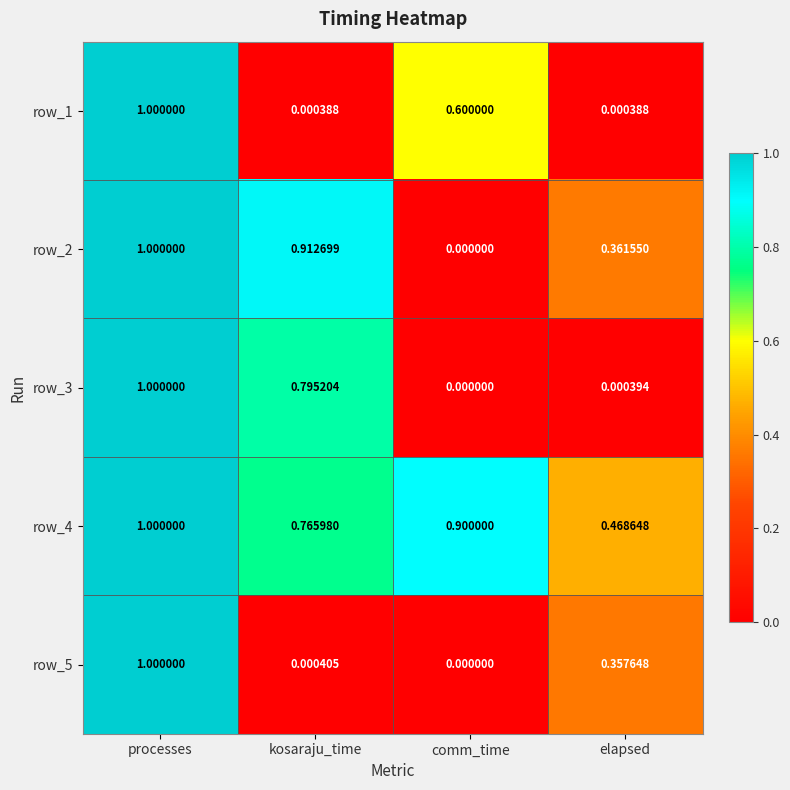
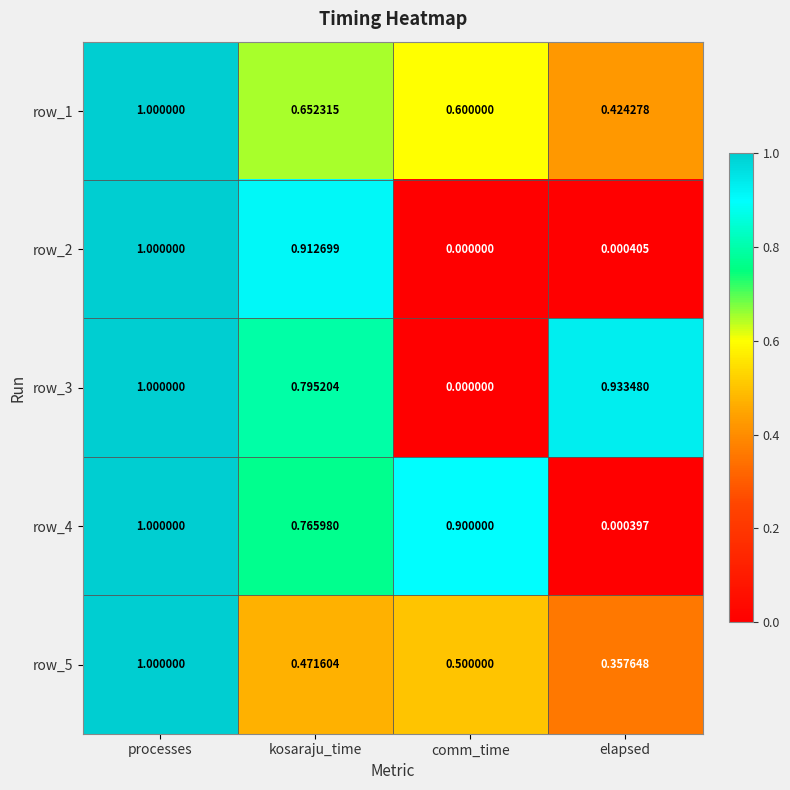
  {
    "row_1": {
      "processes": 1.000000,
-     "kosaraju_time": 0.000388,
+     "kosaraju_time": 0.652315,
      "comm_time": 0.600000,
-     "elapsed": 0.000388
+     "elapsed": 0.424278
    },
    "row_2": {
      "processes": 1.000000,
      "kosaraju_time": 0.912699,
      "comm_time": 0.000000,
-     "elapsed": 0.361550
+     "elapsed": 0.000405
    },
    "row_3": {
      "processes": 1.000000,
      "kosaraju_time": 0.795204,
      "comm_time": 0.000000,
-     "elapsed": 0.000394
+     "elapsed": 0.933480
    },
    "row_4": {
      "processes": 1.000000,
      "kosaraju_time": 0.765980,
      "comm_time": 0.900000,
-     "elapsed": 0.468648
+     "elapsed": 0.000397
    },
    "row_5": {
      "processes": 1.000000,
-     "kosaraju_time": 0.000405,
-     "comm_time": 0.000000,
+     "kosaraju_time": 0.471604,
+     "comm_time": 0.500000,
      "elapsed": 0.357648
    }
  }
